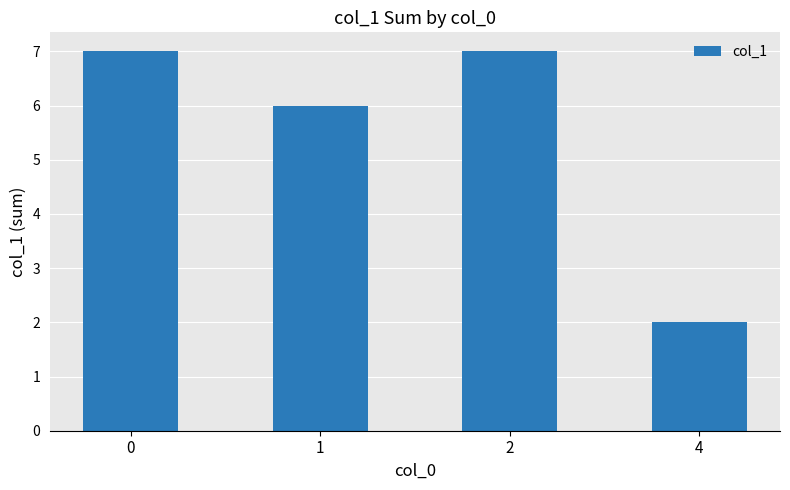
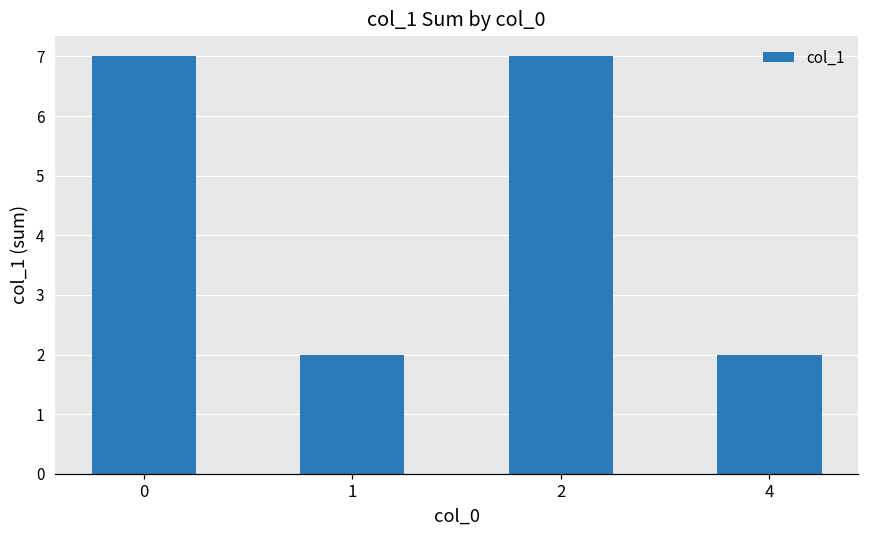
  {
    "0": 7,
-   "1": 6,
+   "1": 2,
    "2": 7,
    "4": 2
  }
